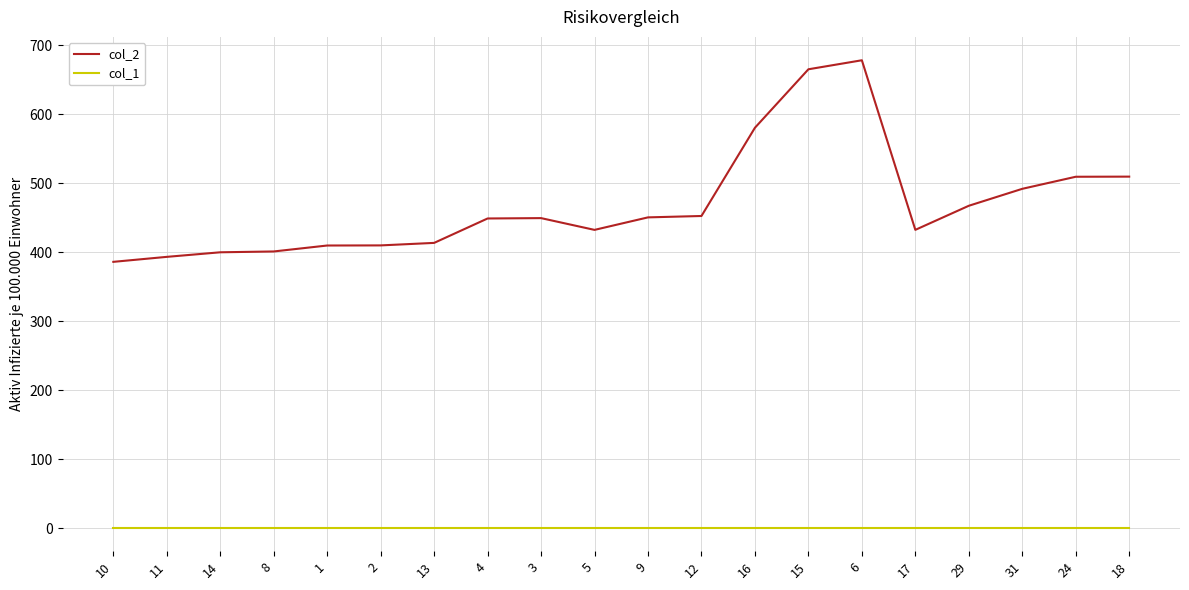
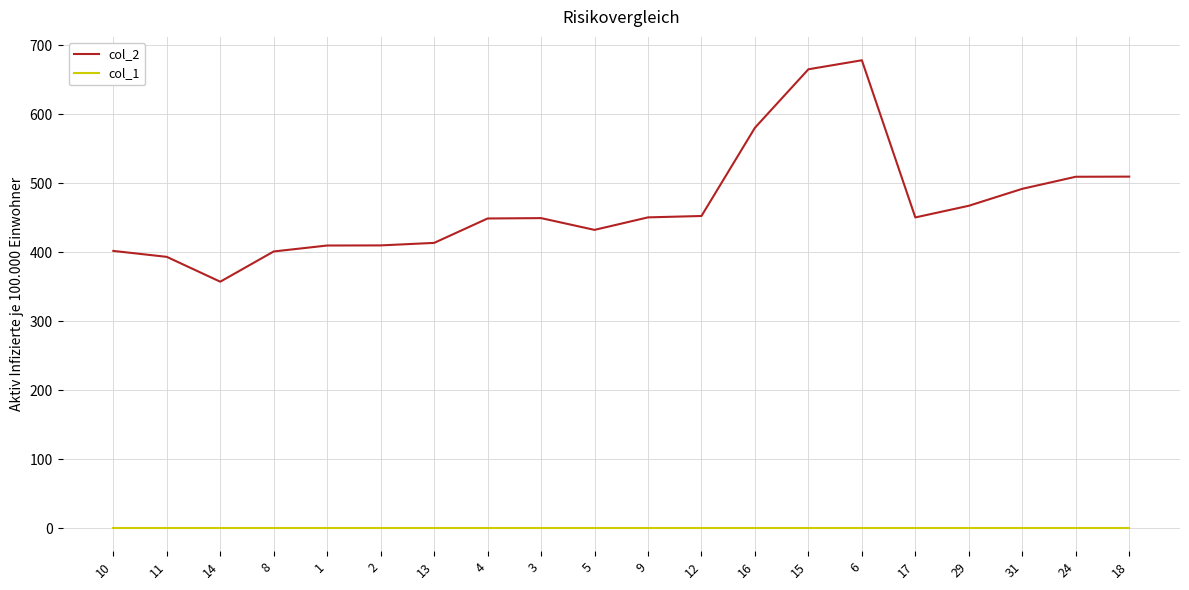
  {
    "col_2": {
-     "10": 390,
+     "10": 400,
      "11": 390,
-     "14": 400,
+     "14": 360,
      "8": 400,
      "1": 410,
      "2": 410,
      "13": 410,
      "4": 450,
      "3": 450,
      "5": 430,
      "9": 450,
      "12": 450,
      "16": 580,
      "15": 670,
      "6": 680,
-     "17": 430,
+     "17": 450,
      "29": 470,
      "31": 490,
      "24": 510,
      "18": 510
    },
    "col_1": {
      "10": 0,
      "11": 0,
      "14": 0,
      "8": 0,
      "1": 0,
      "2": 0,
      "13": 0,
      "4": 0,
      "3": 0,
      "5": 0,
      "9": 0,
      "12": 0,
      "16": 0,
      "15": 0,
      "6": 0,
      "17": 0,
      "29": 0,
      "31": 0,
      "24": 0,
      "18": 0
    }
  }
